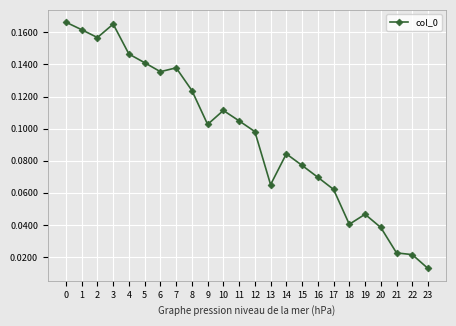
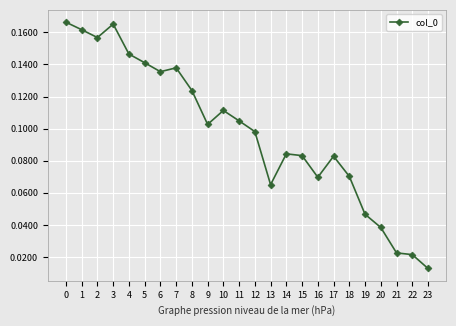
  {
    "0": 0.166,
    "1": 0.162,
    "2": 0.157,
    "3": 0.165,
    "4": 0.147,
    "5": 0.141,
    "6": 0.136,
    "7": 0.138,
    "8": 0.124,
    "9": 0.103,
    "10": 0.111,
    "11": 0.105,
    "12": 0.098,
    "13": 0.065,
    "14": 0.084,
-   "15": 0.077,
+   "15": 0.083,
    "16": 0.070,
-   "17": 0.062,
-   "18": 0.040,
+   "17": 0.083,
+   "18": 0.070,
    "19": 0.047,
    "20": 0.038,
    "21": 0.023,
    "22": 0.022,
    "23": 0.013
  }
